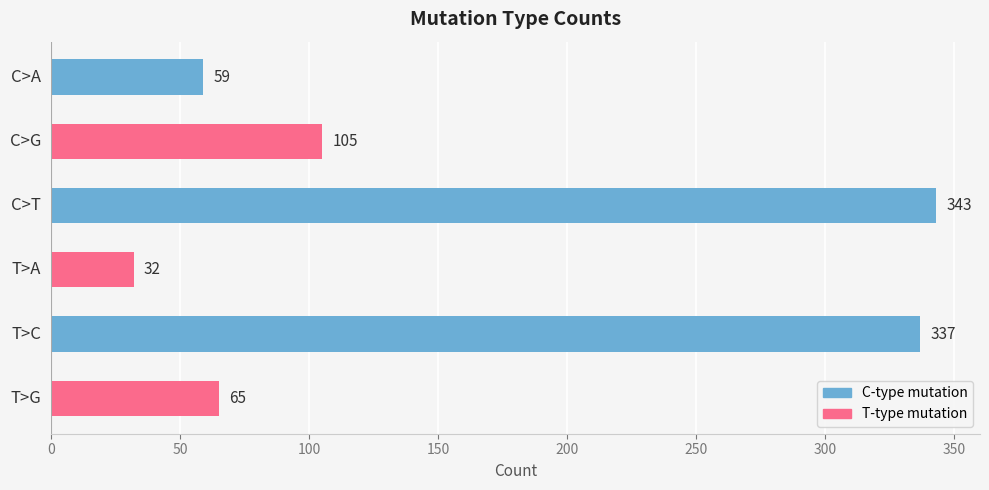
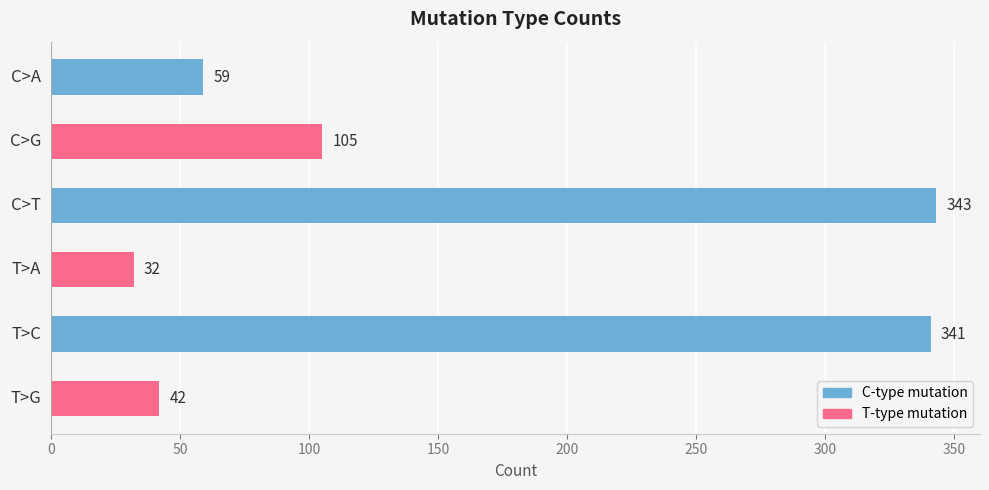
  {
    "C>A": 59,
    "C>G": 105,
    "C>T": 343,
    "T>A": 32,
-   "T>C": 337,
-   "T>G": 65
+   "T>C": 341,
+   "T>G": 42
  }
